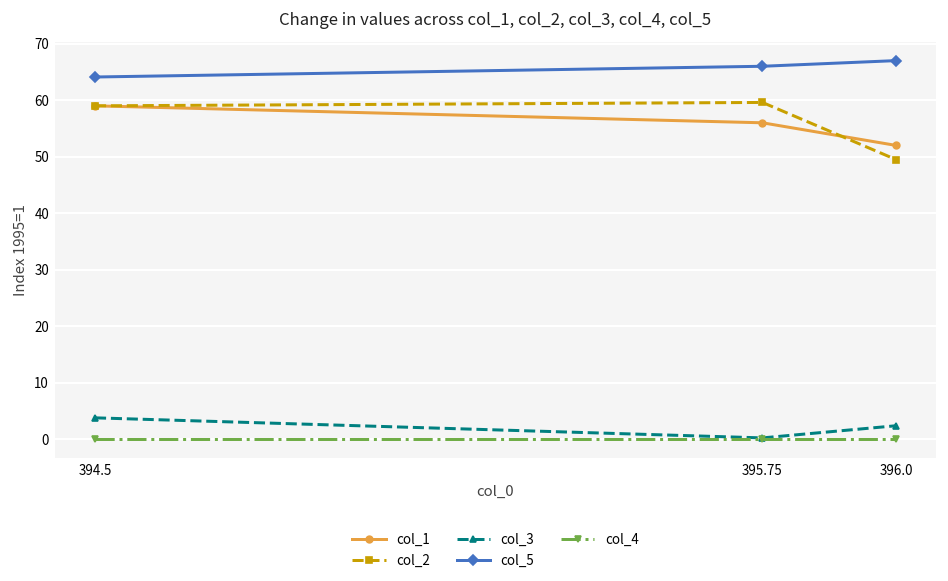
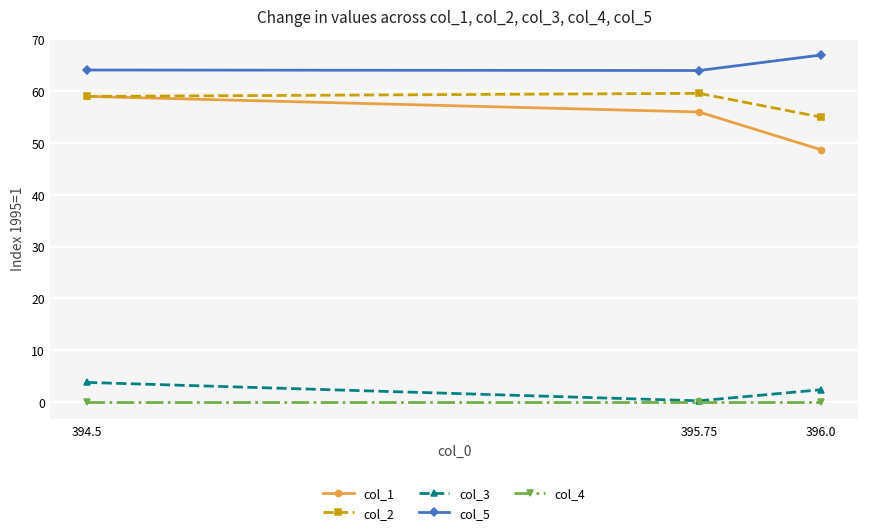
  {
    "col_1": {
      "395.75": 56,
-     "396.0": 52
+     "396.0": 49
    },
    "col_2": {
      "395.75": 60,
-     "396.0": 50
+     "396.0": 55
    },
    "col_3": {
      "394.5": 4,
      "396.0": 2
    },
    "col_5": {
      "394.5": 64,
-     "395.75": 66,
+     "395.75": 64,
      "396.0": 67
    },
    "col_4": {
      "394.5": 0,
      "396.0": 0
    }
  }
